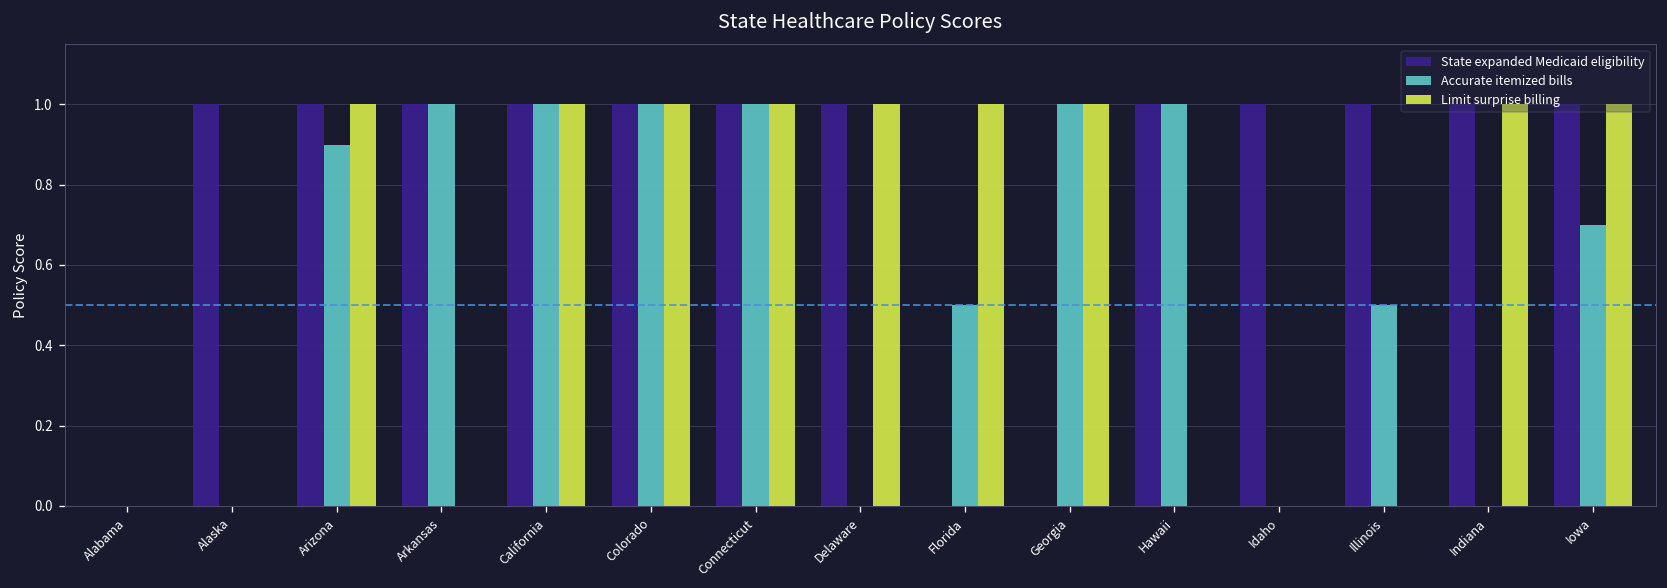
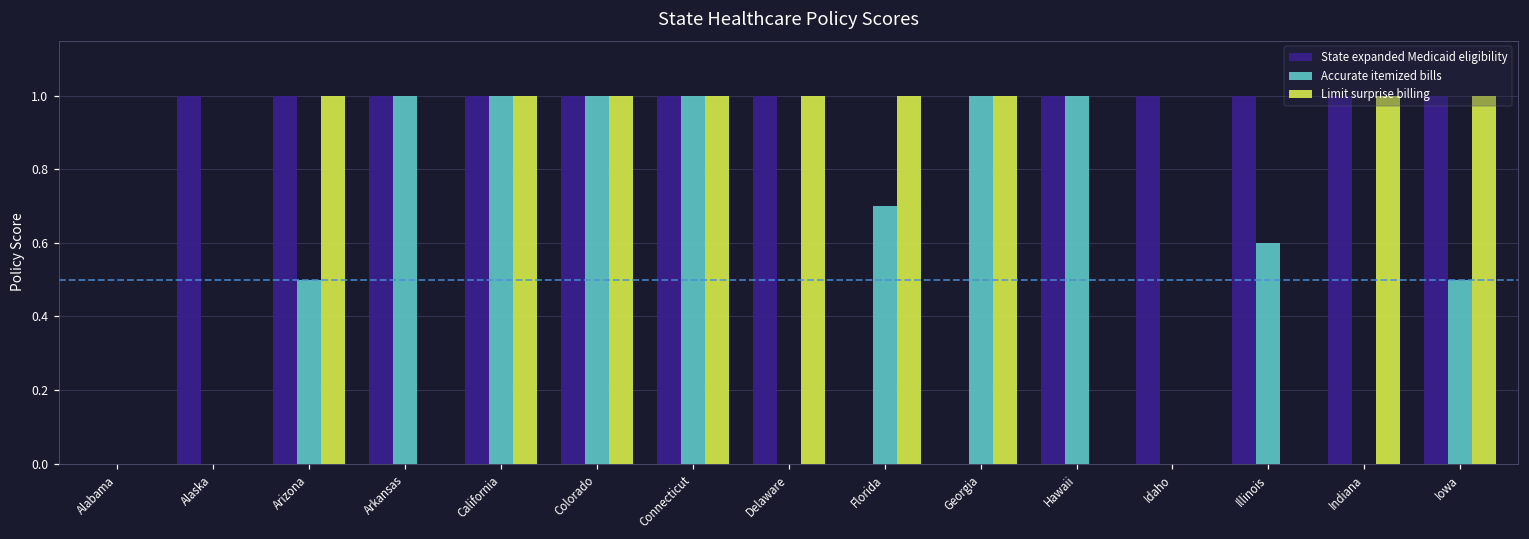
  {
    "State expanded Medicaid eligibility": {
      "Alabama": 0.0,
      "Alaska": 1.0,
      "Arizona": 1.0,
      "Arkansas": 1.0,
      "California": 1.0,
      "Colorado": 1.0,
      "Connecticut": 1.0,
      "Delaware": 1.0,
      "Florida": 0.0,
      "Georgia": 0.0,
      "Hawaii": 1.0,
      "Idaho": 1.0,
      "Illinois": 1.0
    },
    "Accurate itemized bills": {
      "Alabama": 0.0,
      "Alaska": 0.0,
-     "Arizona": 0.9,
+     "Arizona": 0.5,
      "Arkansas": 1.0,
      "California": 1.0,
      "Colorado": 1.0,
      "Connecticut": 1.0,
      "Delaware": 0.0,
-     "Florida": 0.5,
+     "Florida": 0.7,
      "Georgia": 1.0,
      "Hawaii": 1.0,
      "Idaho": 0.0,
-     "Illinois": 0.5,
+     "Illinois": 0.6,
      "Indiana": 0.0,
-     "Iowa": 0.7
+     "Iowa": 0.5
    },
    "Limit surprise billing": {
      "Alabama": 0.0,
      "Alaska": 0.0,
      "Arizona": 1.0,
      "Arkansas": 0.0,
      "California": 1.0,
      "Colorado": 1.0,
      "Connecticut": 1.0,
      "Delaware": 1.0,
      "Florida": 1.0,
      "Georgia": 1.0,
      "Hawaii": 0.0,
      "Idaho": 0.0,
      "Illinois": 0.0
    }
  }
